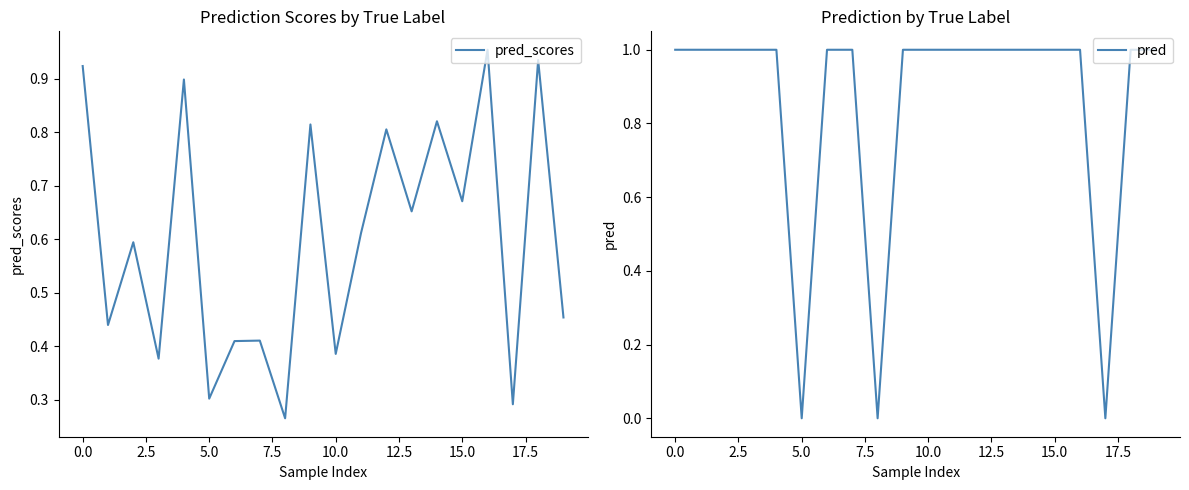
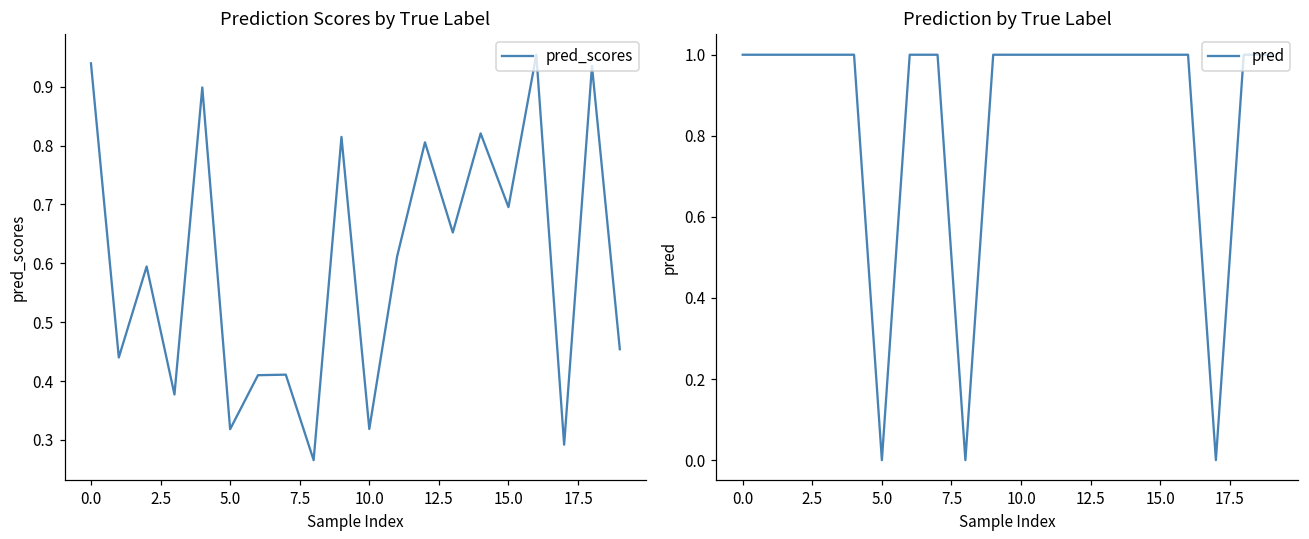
  {
    "Prediction Scores by True Label": {
-     "0.0": 0.92,
-     "5.0": 0.30,
-     "10.0": 0.39,
-     "15.0": 0.67
+     "0.0": 0.94,
+     "5.0": 0.32,
+     "10.0": 0.32,
+     "15.0": 0.70
    },
    "Prediction by True Label": {
      "0.0": 1.00,
      "5.0": 0.00,
      "10.0": 1.00,
      "15.0": 1.00
    }
  }
